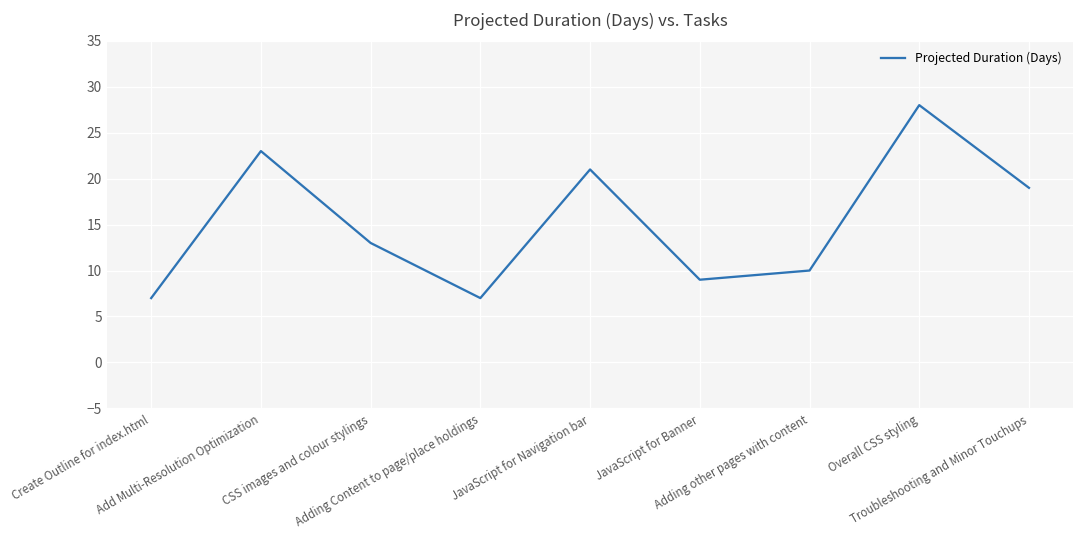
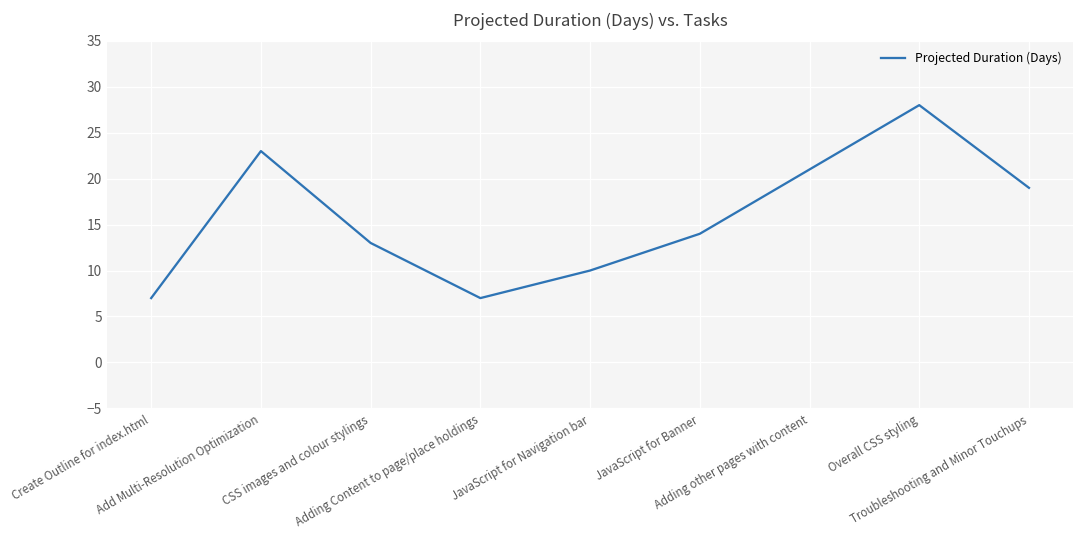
  {
    "Create Outline for index.html": 7,
    "Add Multi-Resolution Optimization": 23,
    "CSS images and colour stylings": 13,
    "Adding Content to page/place holdings": 7,
-   "JavaScript for Navigation bar": 21,
-   "JavaScript for Banner": 9,
-   "Adding other pages with content": 10,
+   "JavaScript for Navigation bar": 10,
+   "JavaScript for Banner": 14,
+   "Adding other pages with content": 21,
    "Overall CSS styling": 28,
    "Troubleshooting and Minor Touchups": 19
  }
